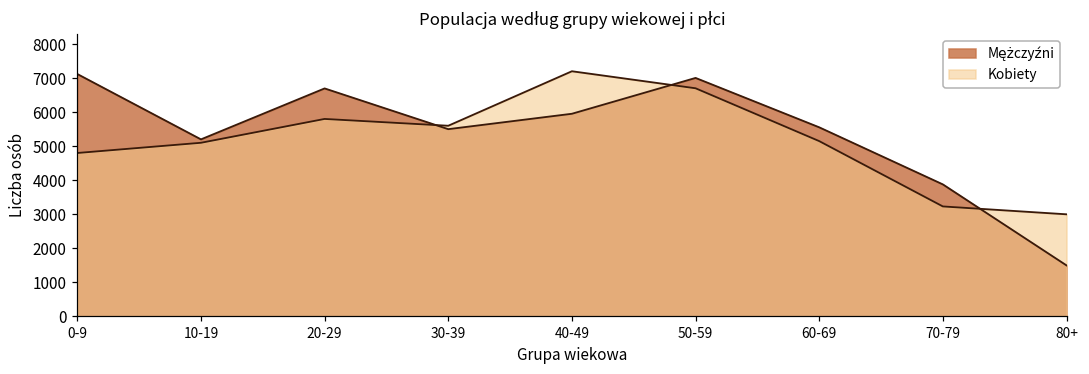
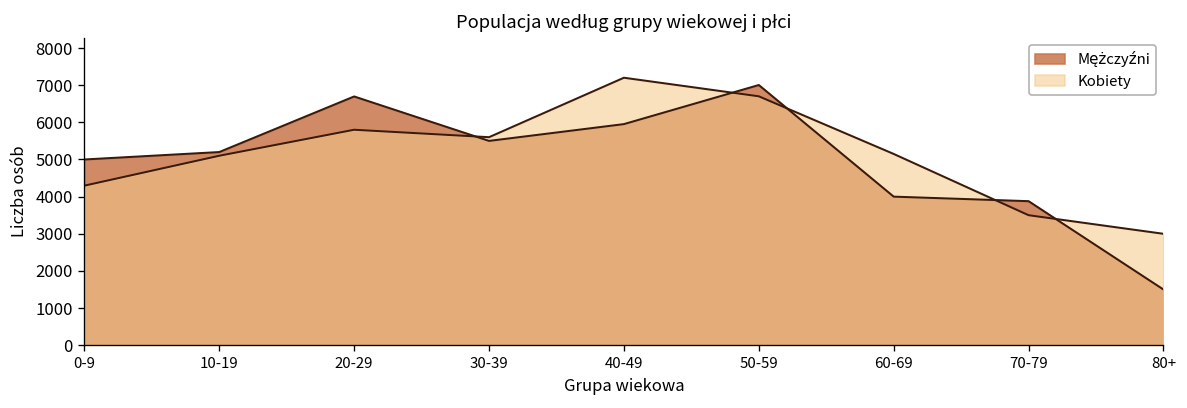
  {
    "Mężczyźni": {
-     "0-9": 7100,
+     "0-9": 5000,
      "10-19": 5200,
      "20-29": 6700,
      "30-39": 5500,
      "40-49": 6000,
      "50-59": 7000,
-     "60-69": 5600,
+     "60-69": 4000,
      "70-79": 3900,
      "80+": 1500
    },
    "Kobiety": {
-     "0-9": 4800,
+     "0-9": 4300,
      "10-19": 5100,
      "20-29": 5800,
      "30-39": 5600,
      "40-49": 7200,
      "50-59": 6700,
      "60-69": 5100,
-     "70-79": 3200,
+     "70-79": 3500,
      "80+": 3000
    }
  }
